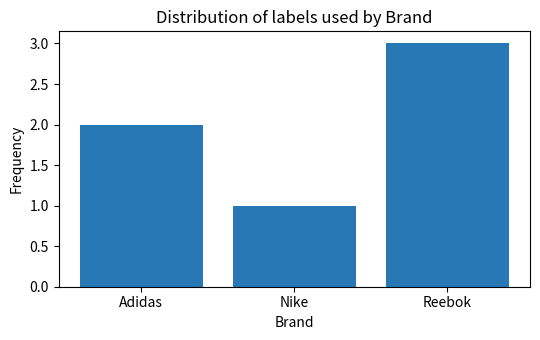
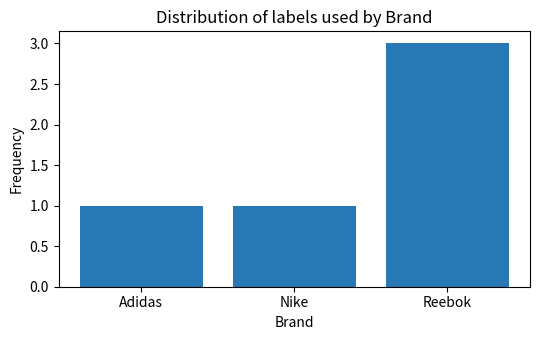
  {
-   "Adidas": 2,
+   "Adidas": 1,
    "Nike": 1,
    "Reebok": 3
  }
